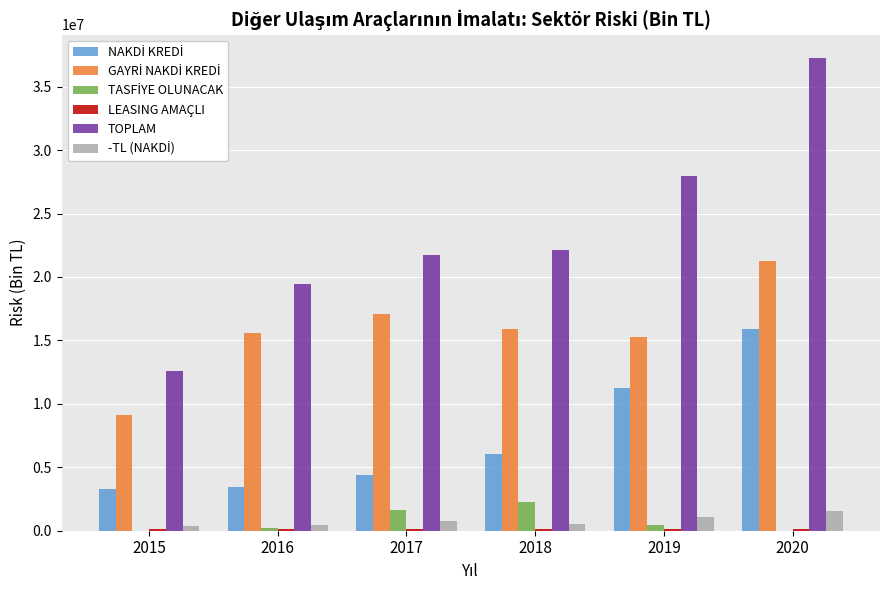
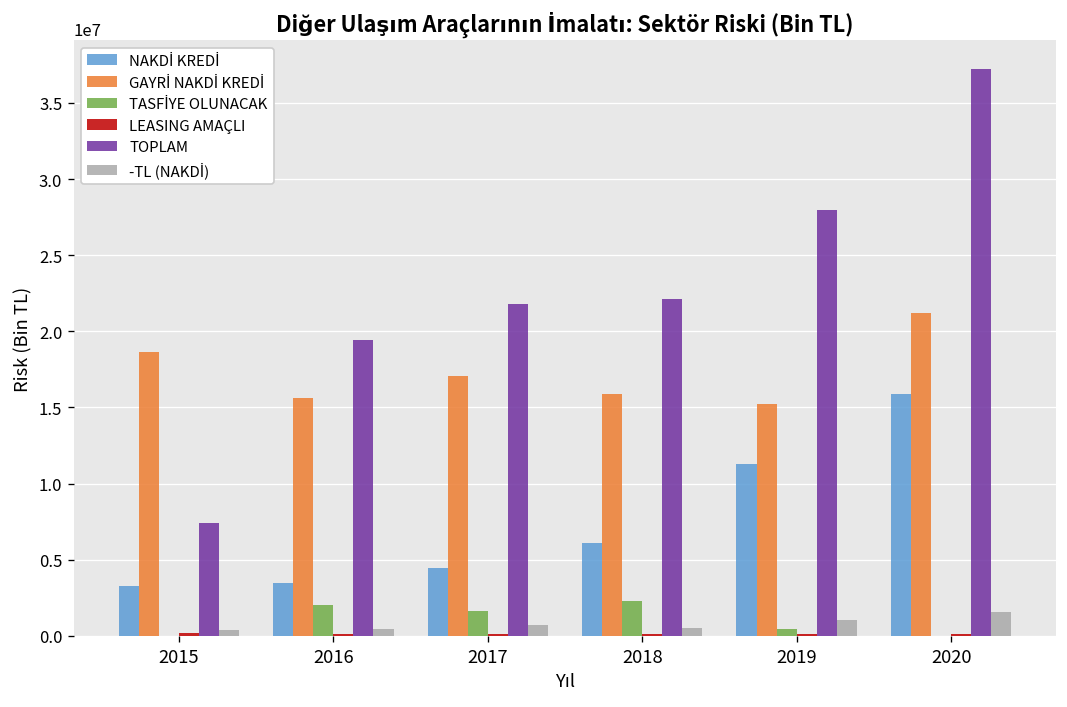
  {
    "NAKDİ KREDİ": {
      "2015": 3300000,
      "2016": 3500000,
      "2017": 4400000,
      "2018": 6100000,
      "2019": 11300000,
      "2020": 15900000
    },
    "GAYRİ NAKDİ KREDİ": {
-     "2015": 9100000,
+     "2015": 18600000,
      "2016": 15600000,
      "2017": 17000000,
      "2018": 15900000,
      "2019": 15200000,
      "2020": 21200000
    },
    "TASFİYE OLUNACAK": {
      "2015": 0,
-     "2016": 200000,
+     "2016": 2100000,
      "2017": 1600000,
      "2018": 2300000,
      "2019": 400000,
      "2020": 0
    },
    "TOPLAM": {
-     "2015": 12600000,
+     "2015": 7400000,
      "2016": 19400000,
      "2017": 21800000,
      "2018": 22100000,
      "2019": 28000000,
      "2020": 37200000
    },
    "-TL (NAKDİ)": {
      "2015": 400000,
      "2016": 500000,
      "2017": 700000,
      "2018": 500000,
      "2019": 1100000,
      "2020": 1600000
    }
  }
